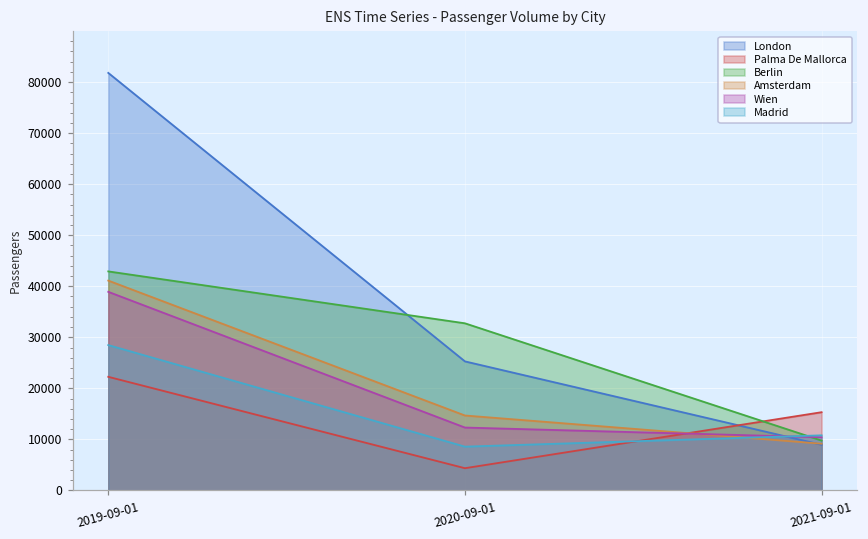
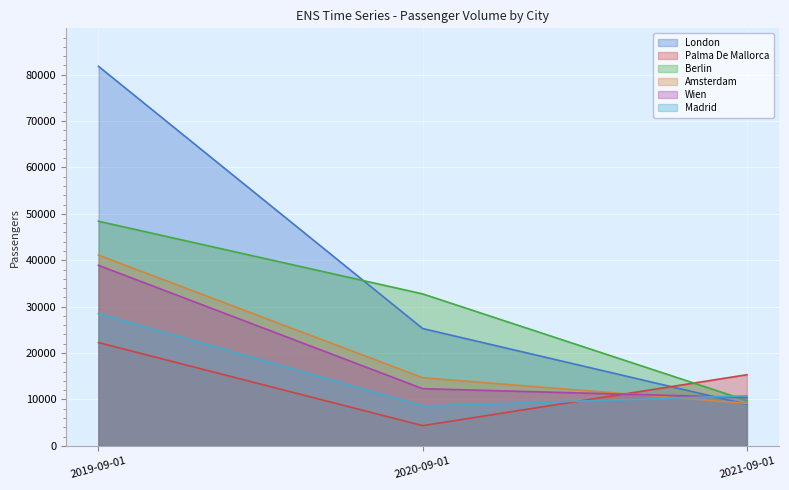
  {
    "Berlin": {
-     "2019-09-01": 43000,
+     "2019-09-01": 48000,
      "2020-09-01": 33000,
      "2021-09-01": 10000
    }
  }
